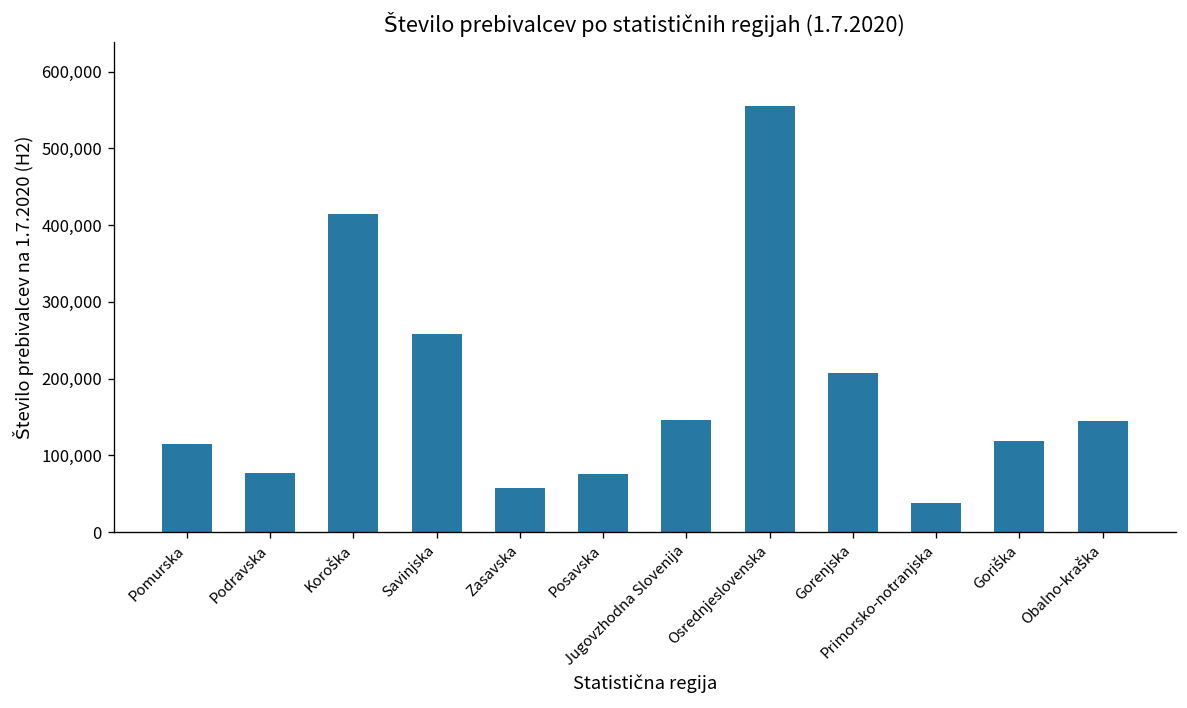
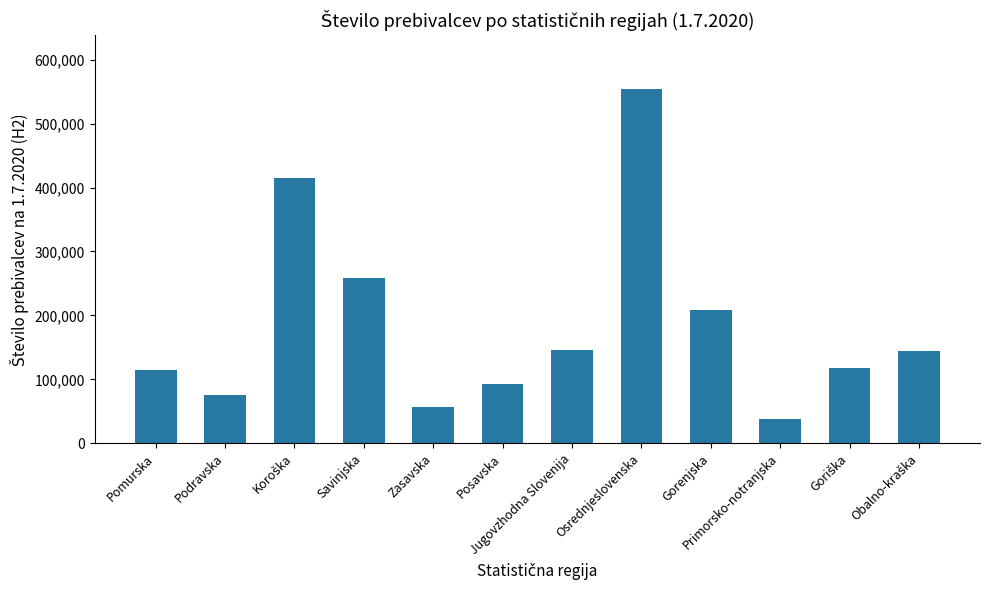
  {
    "Pomurska": "110,000",
    "Podravska": "80,000",
    "Koroška": "410,000",
    "Savinjska": "260,000",
    "Zasavska": "60,000",
-   "Posavska": "80,000",
+   "Posavska": "90,000",
    "Jugovzhodna Slovenija": "150,000",
    "Osrednjeslovenska": "550,000",
    "Gorenjska": "210,000",
    "Primorsko-notranjska": "40,000",
    "Goriška": "120,000",
    "Obalno-kraška": "150,000"
  }
